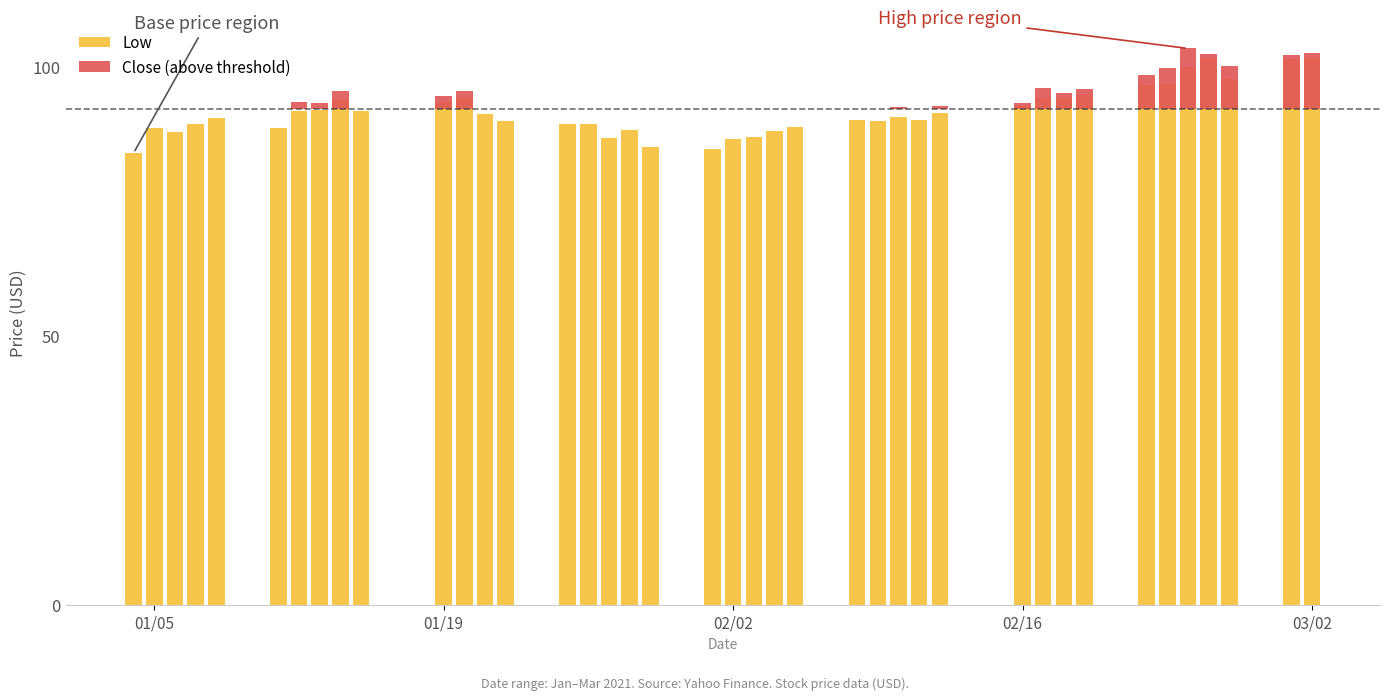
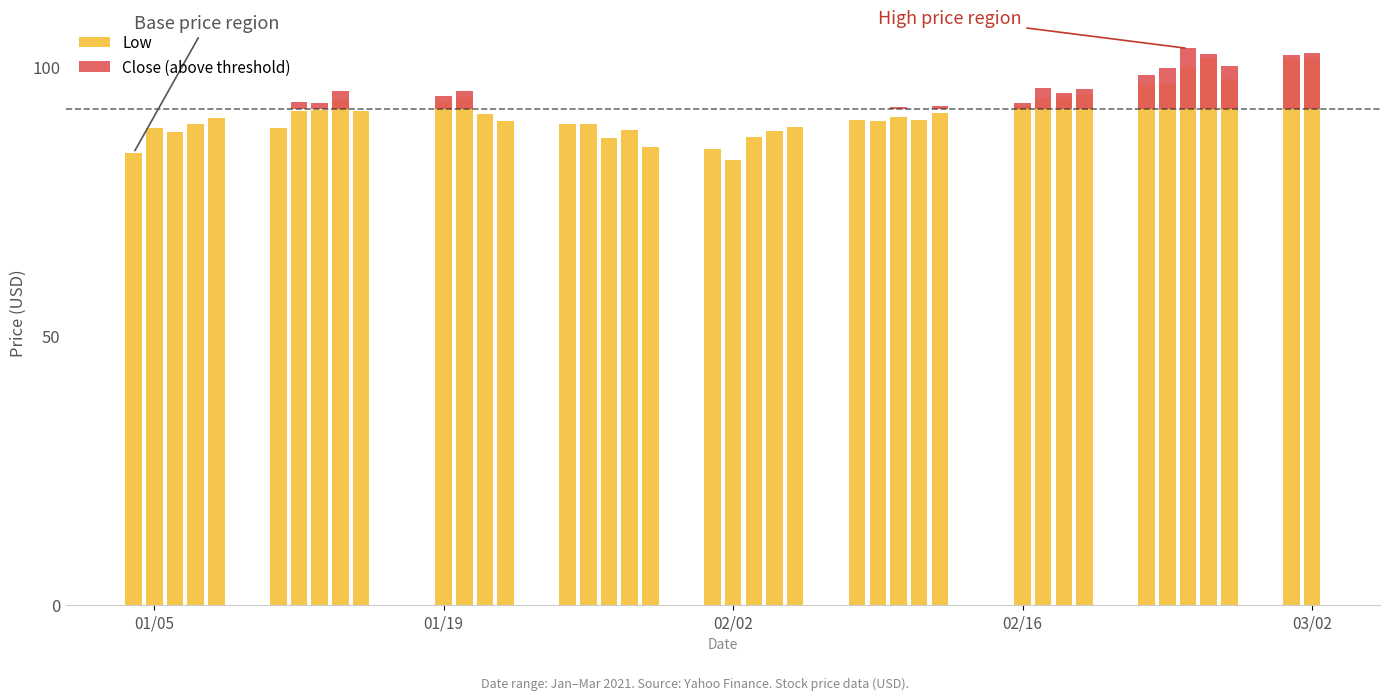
  {
    "Low": {
      "01/05": 89,
-     "02/02": 87
+     "02/02": 83
    },
    "Close (above threshold)": {
      "01/19": 95,
      "02/16": 93,
      "03/02": 102
    }
  }
